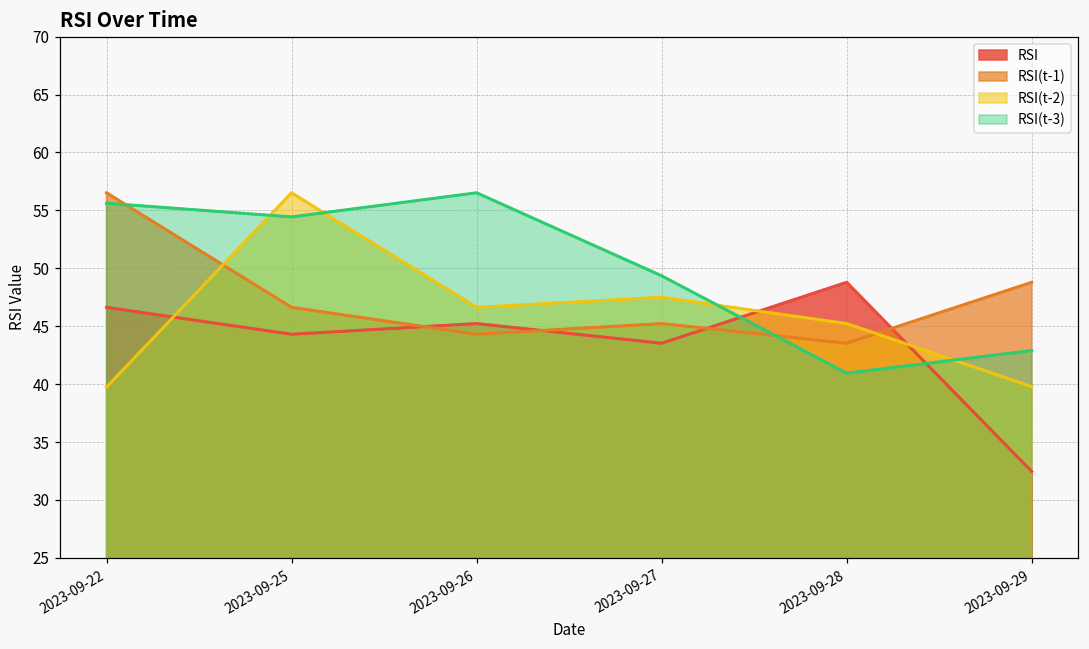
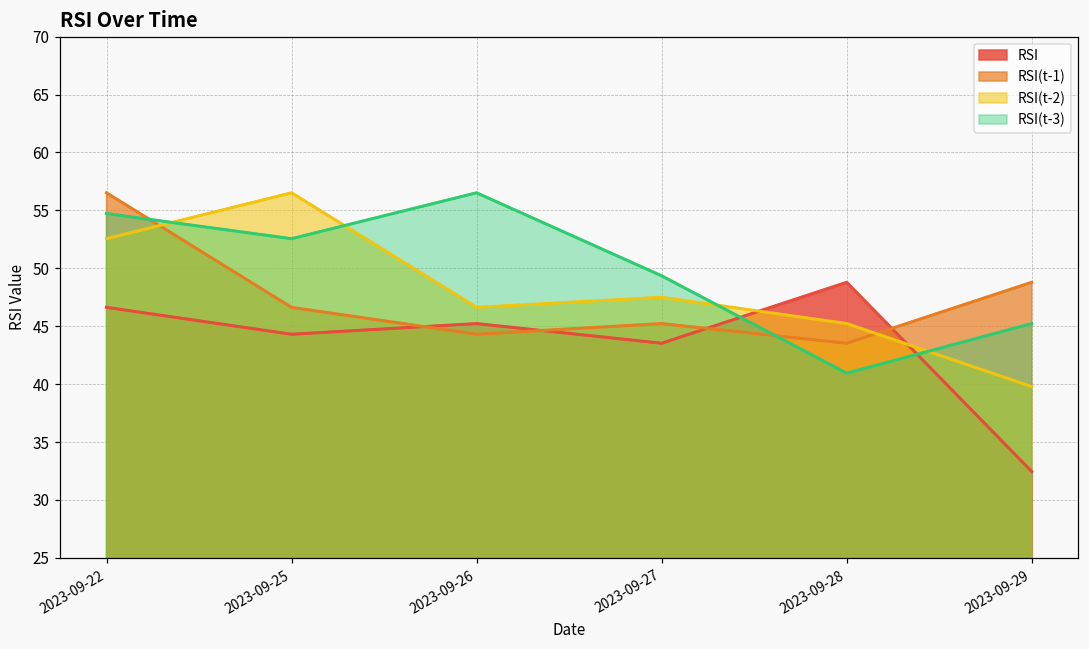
  {
    "RSI(t-2)": {
-     "2023-09-22": 39.7,
+     "2023-09-22": 52.6,
      "2023-09-25": 56.5,
      "2023-09-26": 46.6,
      "2023-09-27": 47.5,
      "2023-09-28": 45.2,
      "2023-09-29": 39.8
    },
    "RSI(t-3)": {
-     "2023-09-22": 55.6,
-     "2023-09-25": 54.4,
+     "2023-09-22": 54.7,
+     "2023-09-25": 52.6,
      "2023-09-26": 56.5,
      "2023-09-27": 49.4,
      "2023-09-28": 40.9,
-     "2023-09-29": 42.9
+     "2023-09-29": 45.2
    }
  }
